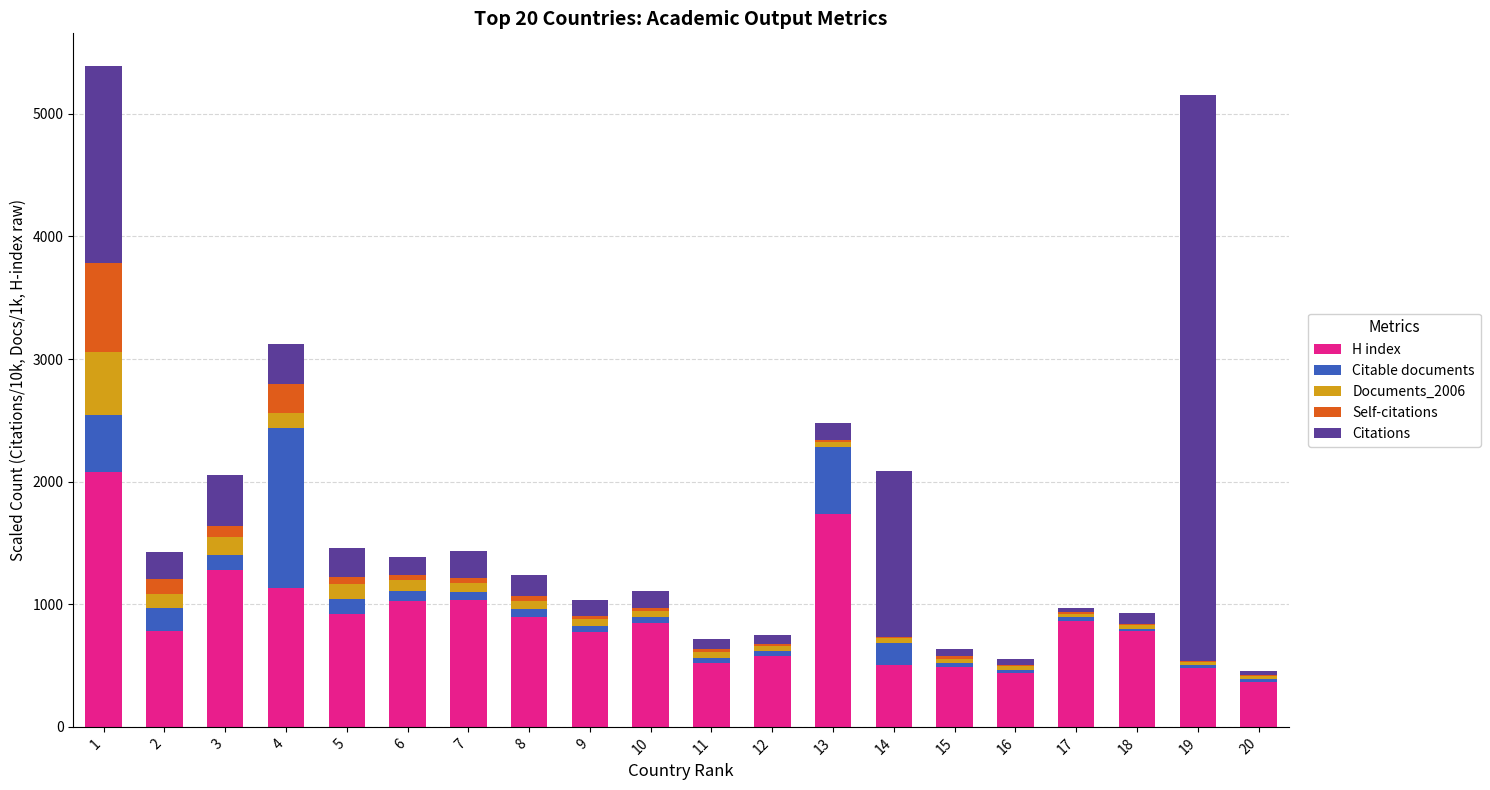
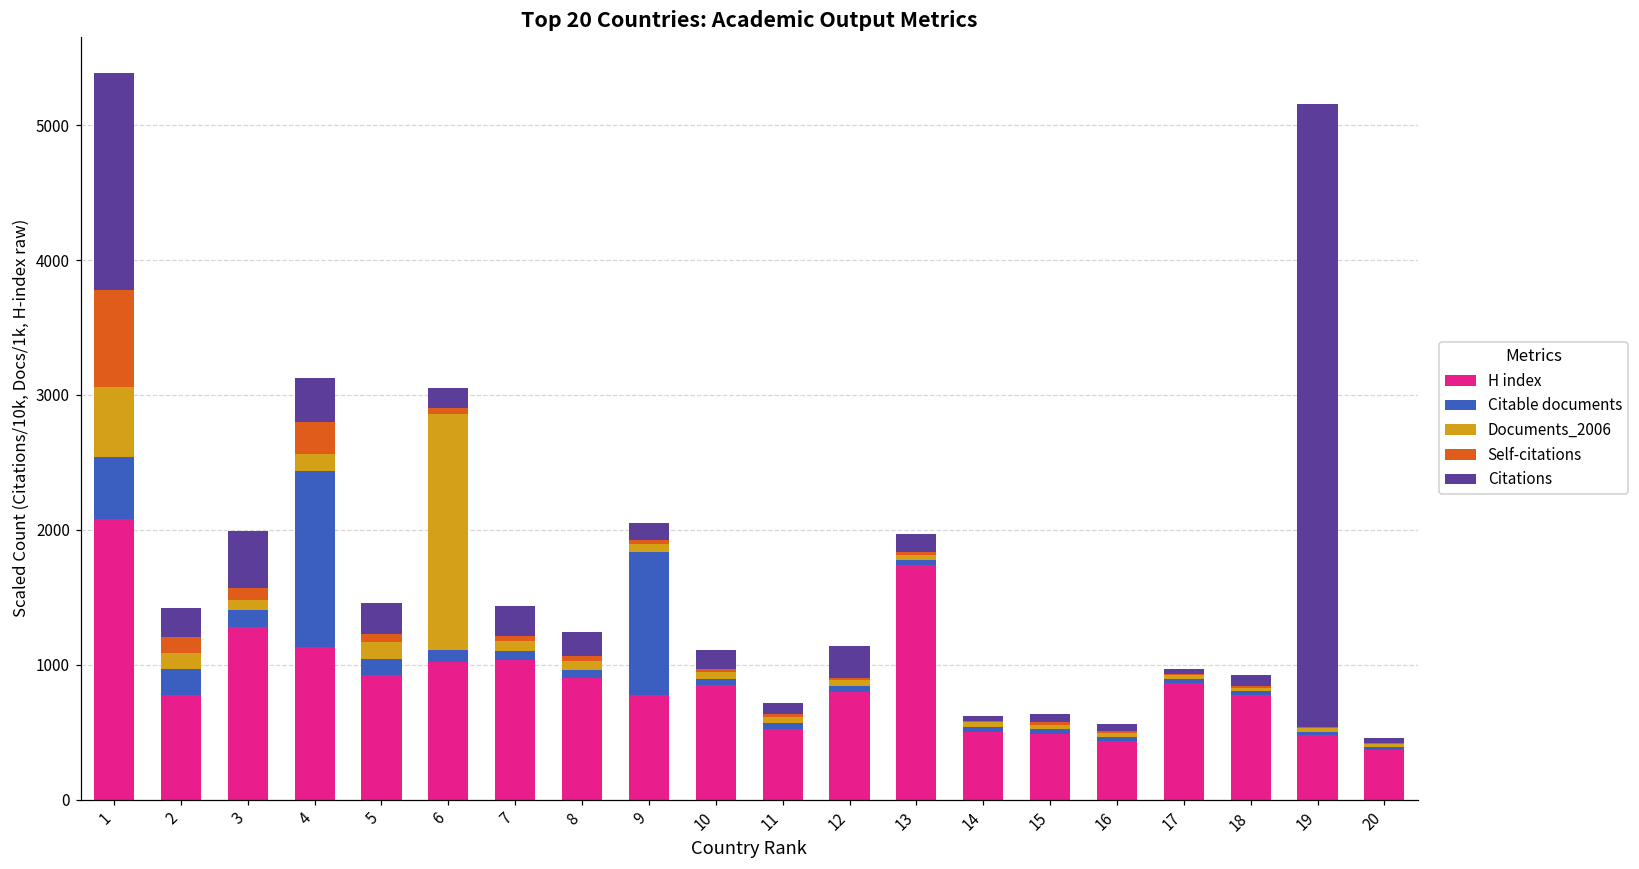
  {
    "H index": {
      "1": 2080,
      "2": 780,
      "3": 1280,
      "4": 1130,
      "5": 920,
      "6": 1020,
      "7": 1030,
      "8": 900,
      "9": 780,
      "10": 850,
      "11": 520,
-     "12": 580,
+     "12": 800,
      "13": 1740,
      "14": 500,
      "15": 490,
      "16": 440,
      "17": 870,
      "18": 780,
      "19": 480,
      "20": 370
    },
    "Citable documents": {
      "1": 460,
      "2": 190,
      "3": 120,
      "4": 1300,
      "5": 120,
      "6": 80,
      "7": 70,
      "8": 60,
-     "9": 50,
+     "9": 1060,
      "10": 40,
      "11": 40,
      "12": 40,
-     "13": 540,
-     "14": 180,
+     "13": 40,
+     "14": 30,
      "15": 30,
      "16": 30,
      "17": 30,
      "18": 20,
      "19": 20,
      "20": 20
    },
    "Documents_2006": {
      "1": 520,
      "2": 120,
-     "3": 140,
+     "3": 70,
      "4": 130,
      "5": 120,
-     "6": 90,
+     "6": 1750,
      "7": 70,
      "8": 70,
      "9": 50,
      "10": 50,
      "11": 50,
      "12": 40,
      "13": 40,
      "14": 40,
      "15": 30,
      "16": 30,
      "17": 30,
      "18": 30,
      "19": 30,
      "20": 20
    },
    "Self-citations": {
      "1": 720,
      "2": 120,
      "3": 90,
      "4": 240,
      "5": 60,
      "6": 50,
      "7": 40,
      "8": 40,
      "9": 30,
      "10": 30,
      "11": 30,
      "13": 20
    },
    "Citations": {
      "1": 1610,
      "2": 220,
      "3": 420,
      "4": 330,
      "5": 230,
      "6": 150,
      "7": 220,
      "8": 170,
      "9": 130,
      "10": 140,
      "11": 80,
-     "12": 80,
+     "12": 240,
      "13": 140,
-     "14": 1350,
+     "14": 40,
      "15": 60,
      "16": 50,
      "17": 40,
      "18": 80,
      "19": 4620,
      "20": 40
    }
  }
